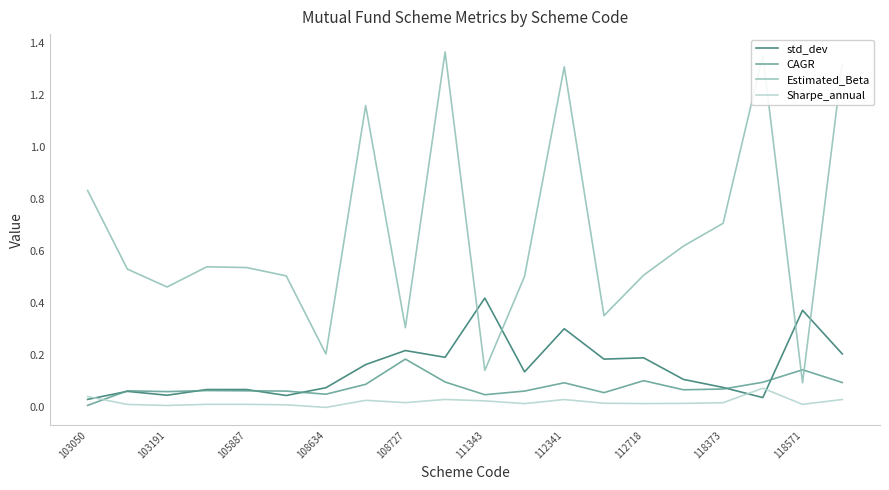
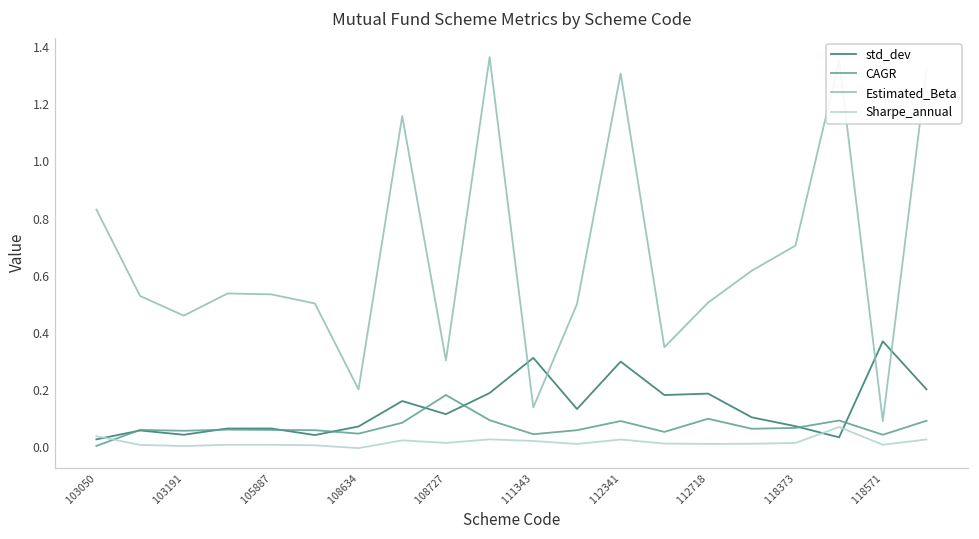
  {
    "std_dev": {
      "103050": 0.03,
      "103191": 0.04,
      "108634": 0.07,
-     "108727": 0.22,
-     "111343": 0.42,
+     "108727": 0.12,
+     "111343": 0.31,
      "112341": 0.30,
      "112718": 0.19,
      "118571": 0.37
    },
    "CAGR": {
      "103050": 0.01,
      "103191": 0.06,
      "108634": 0.05,
      "108727": 0.18,
      "111343": 0.05,
      "112341": 0.09,
      "112718": 0.10,
-     "118571": 0.14
+     "118571": 0.04
    }
  }
